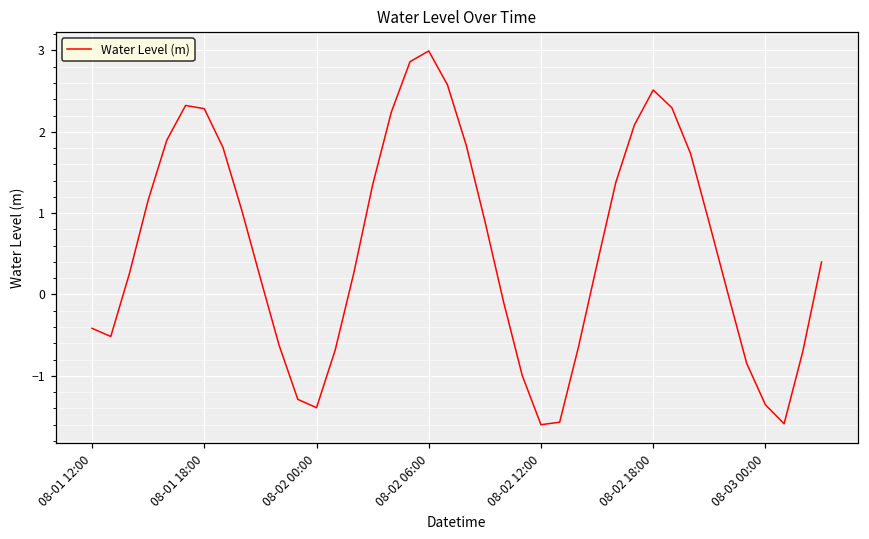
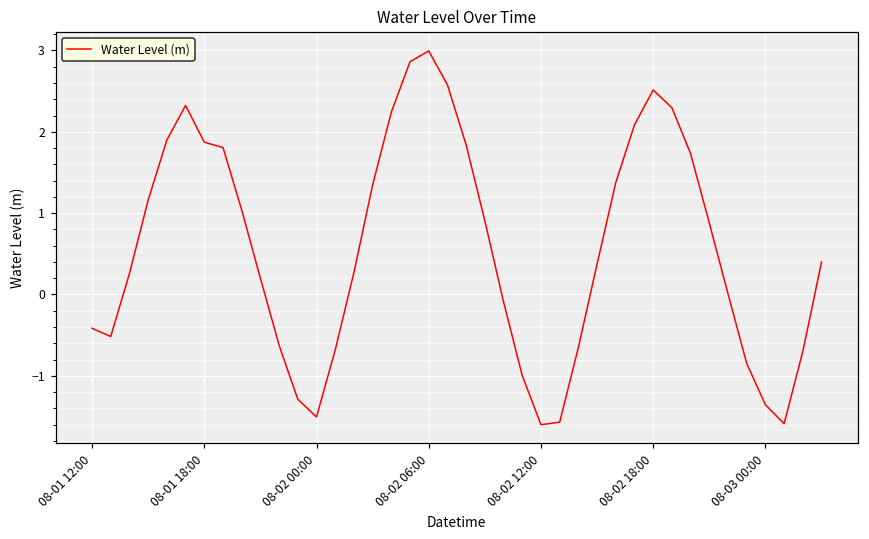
  {
    "08-01 12:00": -0.4,
-   "08-01 18:00": 2.3,
-   "08-02 00:00": -1.4,
+   "08-01 18:00": 1.9,
+   "08-02 00:00": -1.5,
    "08-02 06:00": 3.0,
    "08-02 12:00": -1.6,
    "08-02 18:00": 2.5,
    "08-03 00:00": -1.4
  }
